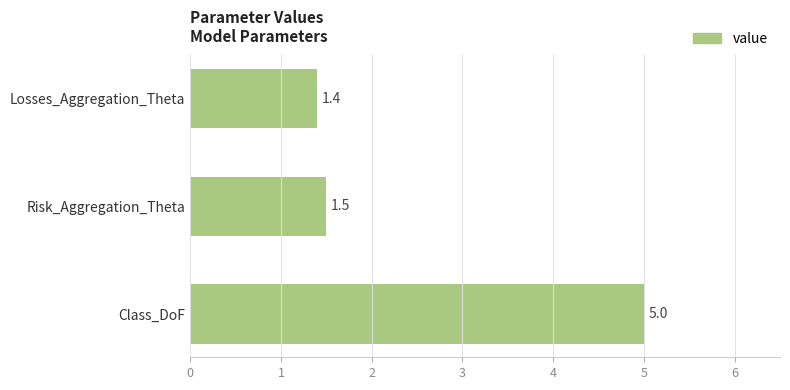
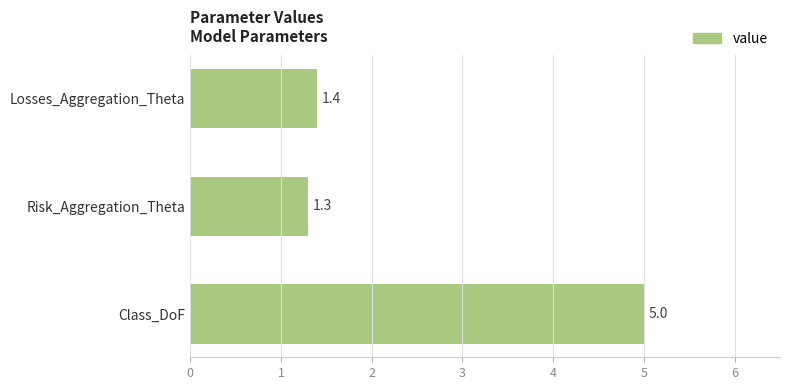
  {
    "Losses_Aggregation_Theta": 1.4,
-   "Risk_Aggregation_Theta": 1.5,
+   "Risk_Aggregation_Theta": 1.3,
    "Class_DoF": 5.0
  }
